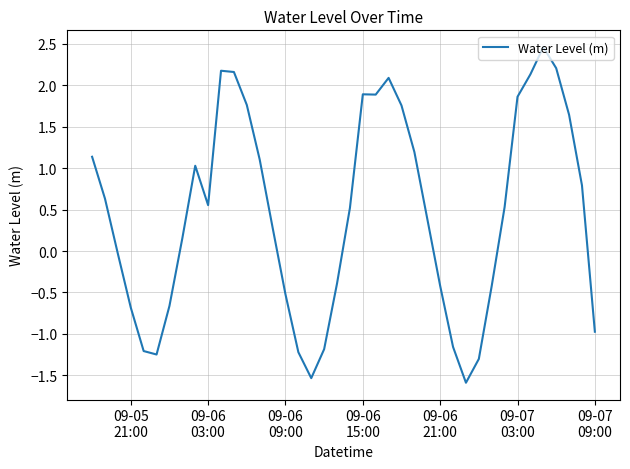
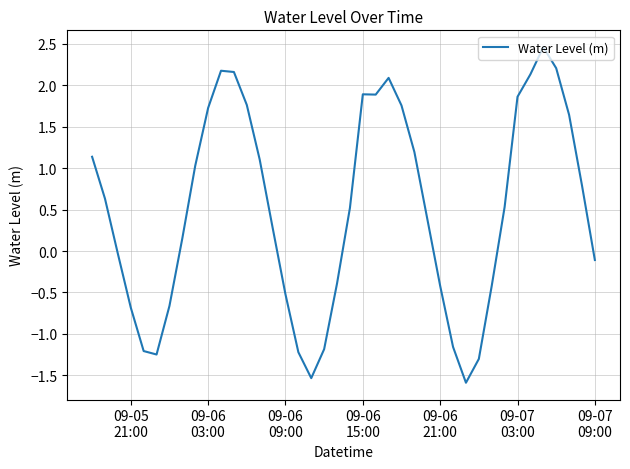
  {
    "09-05 21:00": -0.7,
-   "09-06 03:00": 0.6,
+   "09-06 03:00": 1.7,
    "09-06 09:00": -0.5,
    "09-06 15:00": 1.9,
    "09-06 21:00": -0.4,
    "09-07 03:00": 1.9,
-   "09-07 09:00": -1.0
+   "09-07 09:00": -0.1
  }
